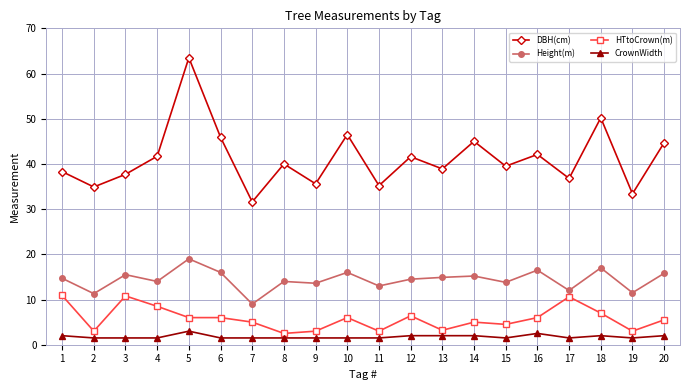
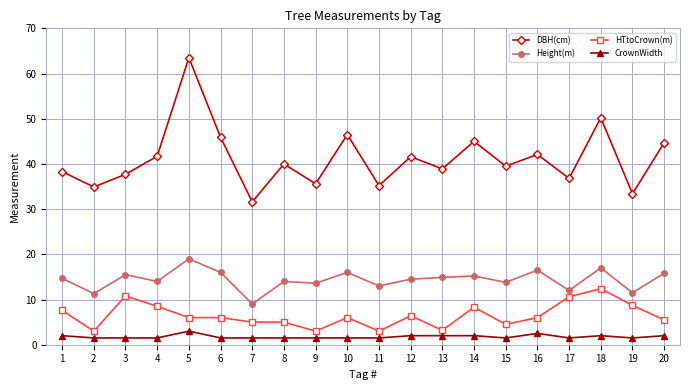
  {
    "Height(m)": {
      "1": 15,
      "2": 11,
      "3": 16,
      "4": 14,
      "5": 19,
      "6": 16,
      "7": 9,
      "8": 14,
      "9": 14,
      "10": 16,
      "11": 13,
      "12": 15,
      "13": 15,
      "14": 15,
      "15": 14,
      "16": 17,
      "17": 12,
      "18": 17,
      "19": 12,
      "20": 16
    },
    "HTtoCrown(m)": {
-     "1": 11,
+     "1": 8,
      "2": 3,
      "3": 11,
      "4": 9,
      "5": 6,
      "6": 6,
      "7": 5,
-     "8": 3,
+     "8": 5,
      "9": 3,
      "10": 6,
      "11": 3,
      "12": 6,
      "13": 3,
-     "14": 5,
+     "14": 8,
      "15": 5,
      "16": 6,
      "17": 11,
-     "18": 7,
-     "19": 3,
+     "18": 12,
+     "19": 9,
      "20": 6
    }
  }
